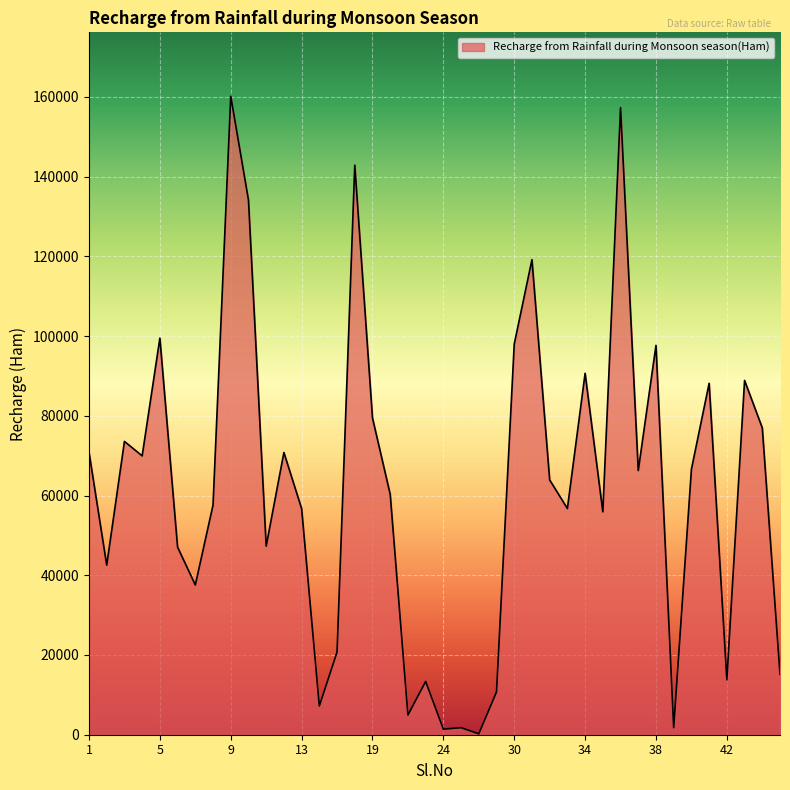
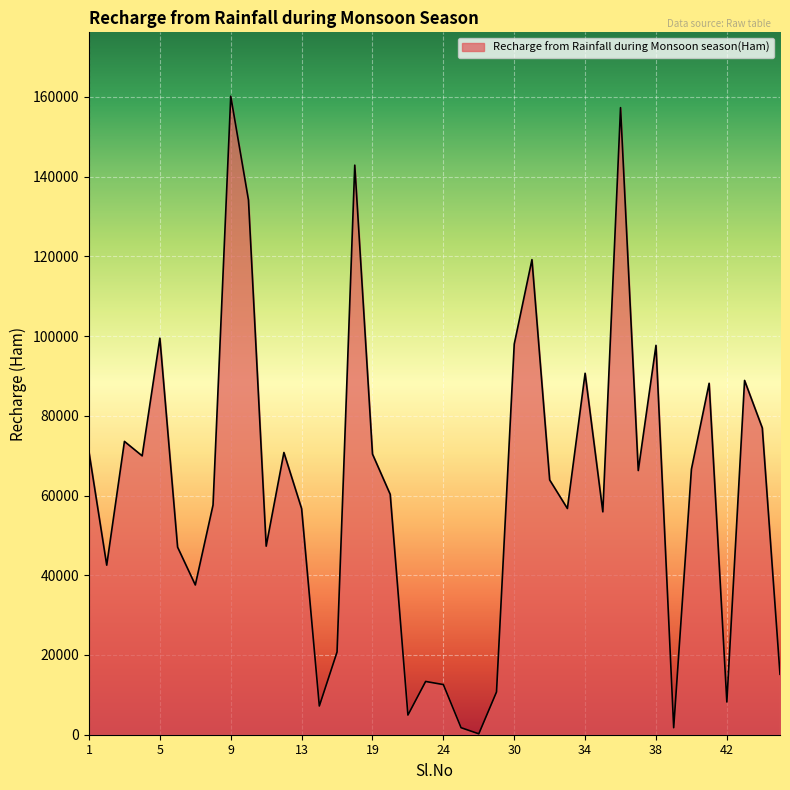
  {
    "1": 71000,
    "5": 99000,
    "9": 160000,
    "13": 57000,
-   "19": 79000,
-   "24": 1000,
+   "19": 70000,
+   "24": 13000,
    "30": 98000,
    "34": 91000,
    "38": 98000,
-   "42": 14000
+   "42": 8000
  }
